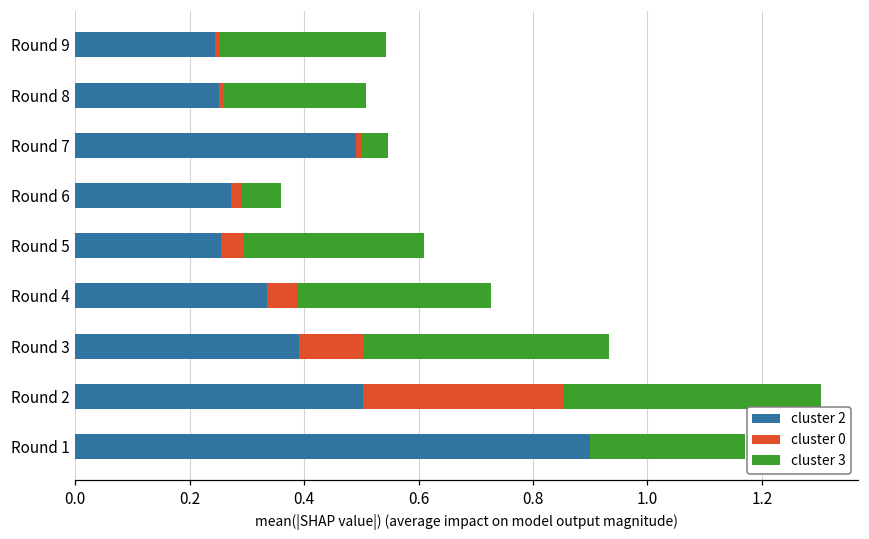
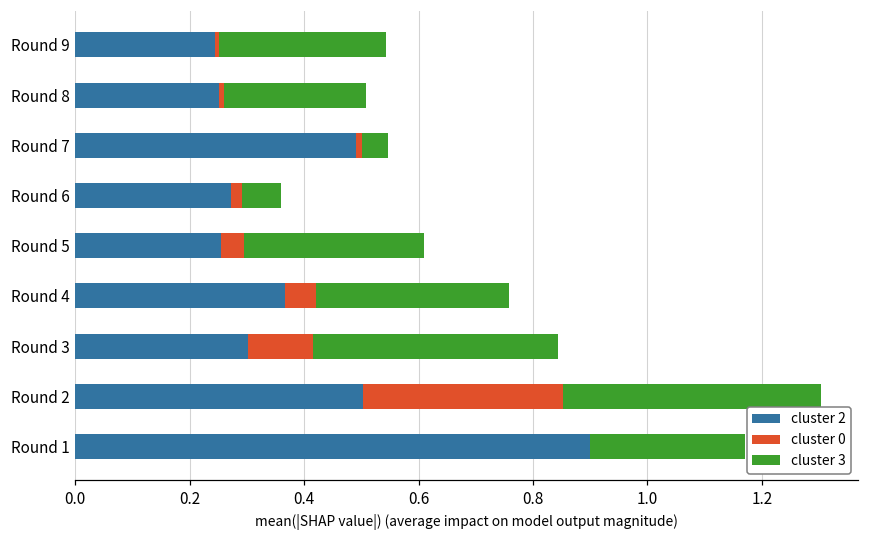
  {
    "cluster 2": {
      "Round 9": 0.24,
      "Round 8": 0.25,
      "Round 7": 0.49,
      "Round 6": 0.27,
      "Round 5": 0.25,
-     "Round 4": 0.33,
-     "Round 3": 0.39,
+     "Round 4": 0.37,
+     "Round 3": 0.30,
      "Round 2": 0.50,
      "Round 1": 0.90
    },
    "cluster 0": {
      "Round 9": 0.01,
      "Round 8": 0.01,
      "Round 7": 0.01,
      "Round 6": 0.02,
      "Round 5": 0.04,
      "Round 4": 0.05,
      "Round 3": 0.11,
      "Round 2": 0.35,
      "Round 1": 0.00
    },
    "cluster 3": {
      "Round 9": 0.29,
      "Round 8": 0.25,
      "Round 7": 0.05,
      "Round 6": 0.07,
      "Round 5": 0.32,
      "Round 4": 0.34,
      "Round 3": 0.43,
      "Round 2": 0.45,
      "Round 1": 0.27
    }
  }
